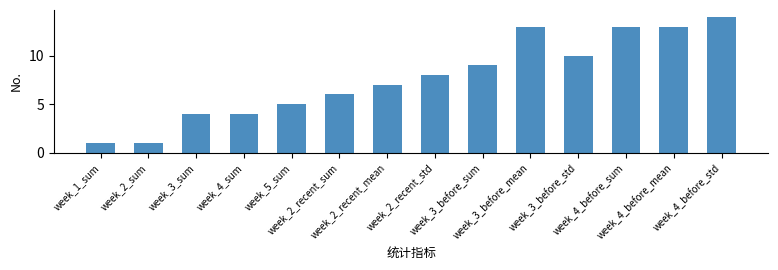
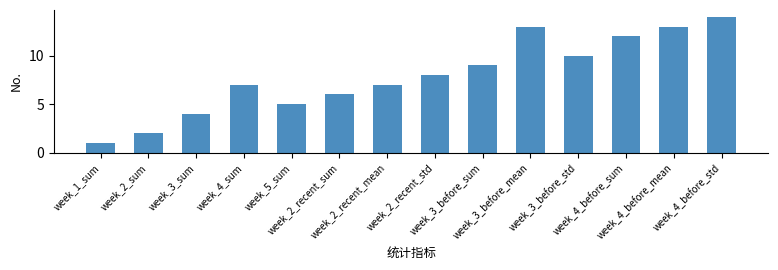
  {
    "week_1_sum": 1,
-   "week_2_sum": 1,
+   "week_2_sum": 2,
    "week_3_sum": 4,
-   "week_4_sum": 4,
+   "week_4_sum": 7,
    "week_5_sum": 5,
    "week_2_recent_sum": 6,
    "week_2_recent_mean": 7,
    "week_2_recent_std": 8,
    "week_3_before_sum": 9,
    "week_3_before_mean": 13,
    "week_3_before_std": 10,
-   "week_4_before_sum": 13,
+   "week_4_before_sum": 12,
    "week_4_before_mean": 13,
    "week_4_before_std": 14
  }
